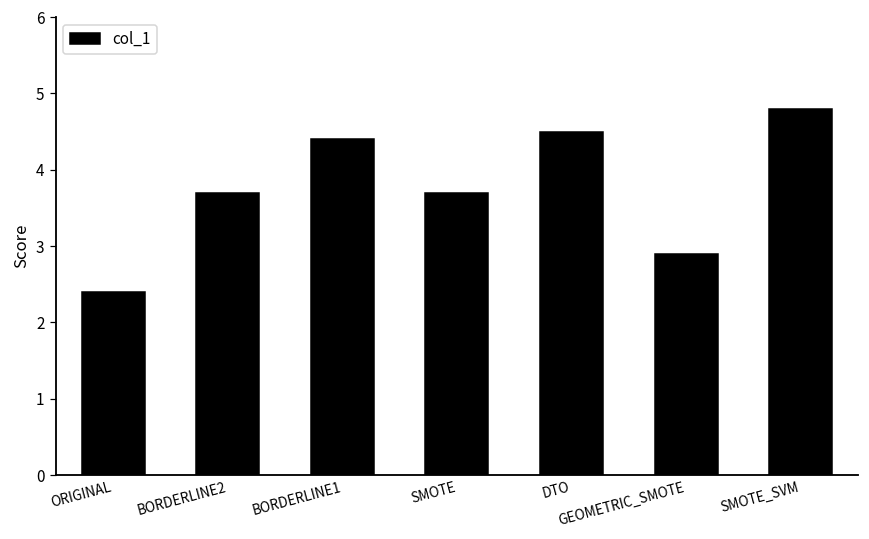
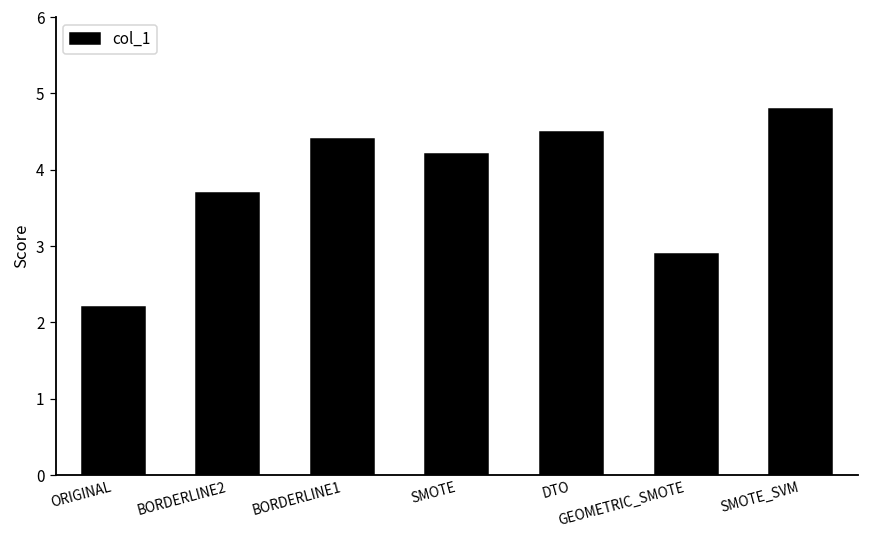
  {
-   "ORIGINAL": 2.4,
+   "ORIGINAL": 2.2,
    "BORDERLINE2": 3.7,
    "BORDERLINE1": 4.4,
-   "SMOTE": 3.7,
+   "SMOTE": 4.2,
    "DTO": 4.5,
    "GEOMETRIC_SMOTE": 2.9,
    "SMOTE_SVM": 4.8
  }
